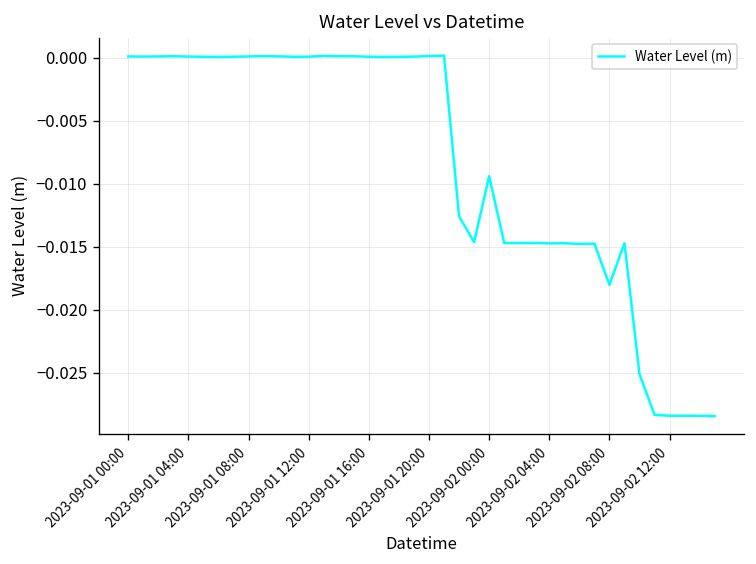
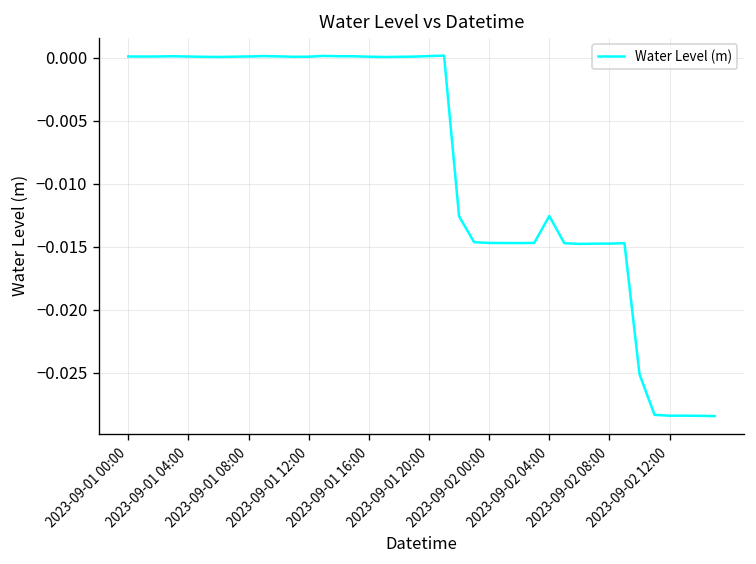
  {
    "2023-09-01 00:00": 0.0001,
    "2023-09-01 04:00": 0.0001,
    "2023-09-01 08:00": 0.0001,
    "2023-09-01 12:00": 0.0001,
    "2023-09-01 16:00": 0.0001,
    "2023-09-01 20:00": 0.0001,
-   "2023-09-02 00:00": -0.0094,
-   "2023-09-02 04:00": -0.0147,
-   "2023-09-02 08:00": -0.0180,
+   "2023-09-02 00:00": -0.0147,
+   "2023-09-02 04:00": -0.0126,
+   "2023-09-02 08:00": -0.0147,
    "2023-09-02 12:00": -0.0284
  }
